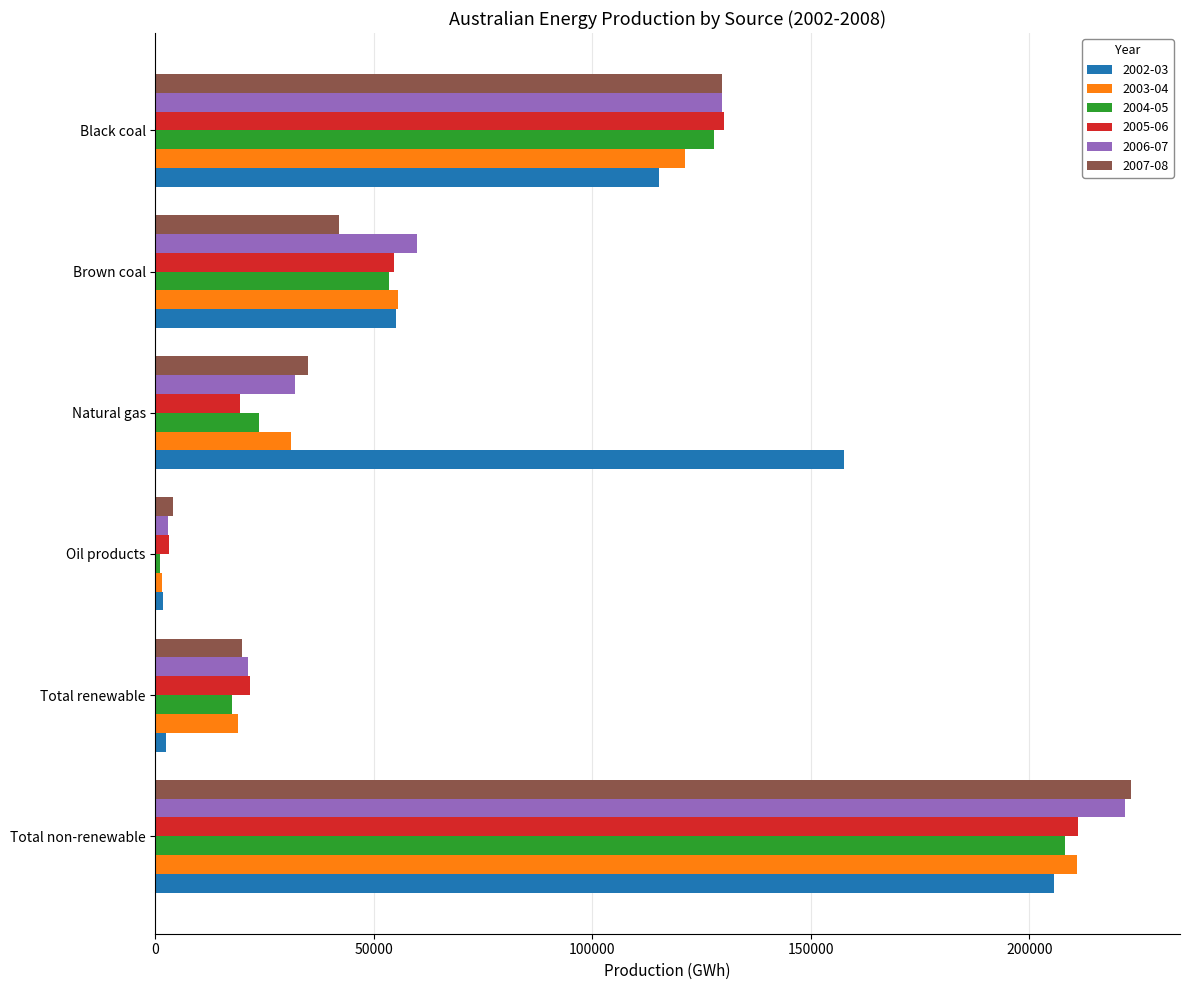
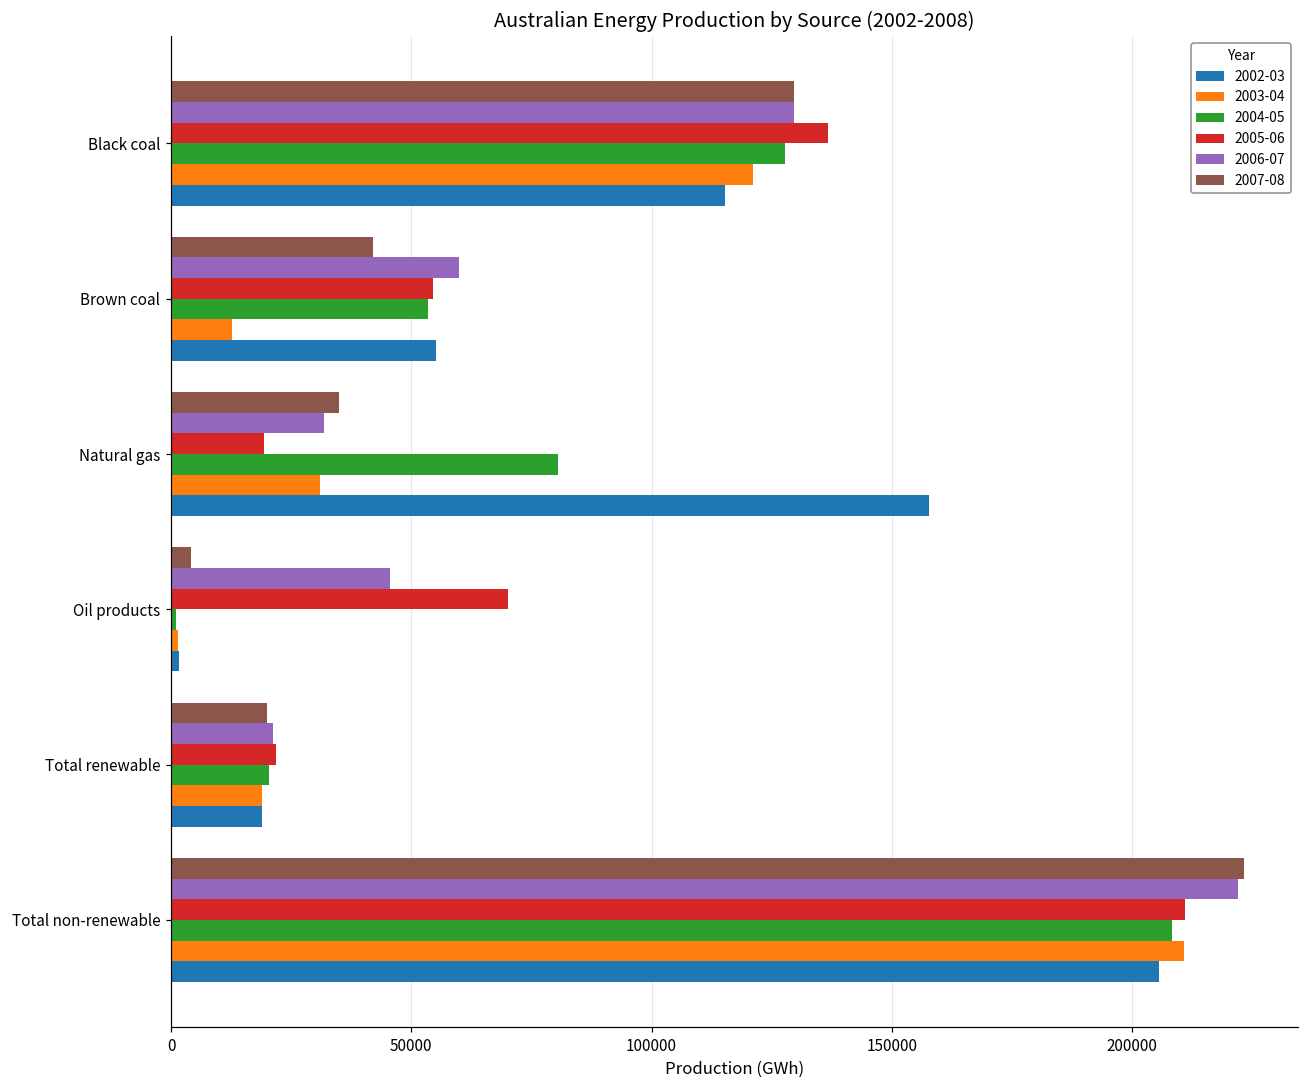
  {
    "2002-03": {
      "Black coal": 115000,
      "Brown coal": 55000,
      "Natural gas": 158000,
      "Oil products": 2000,
-     "Total renewable": 2000,
+     "Total renewable": 19000,
      "Total non-renewable": 206000
    },
    "2003-04": {
      "Black coal": 121000,
-     "Brown coal": 56000,
+     "Brown coal": 13000,
      "Natural gas": 31000,
      "Oil products": 1000,
      "Total renewable": 19000,
      "Total non-renewable": 211000
    },
    "2004-05": {
      "Black coal": 128000,
      "Brown coal": 53000,
-     "Natural gas": 24000,
+     "Natural gas": 81000,
      "Oil products": 1000,
-     "Total renewable": 18000,
+     "Total renewable": 20000,
      "Total non-renewable": 208000
    },
    "2005-06": {
-     "Black coal": 130000,
+     "Black coal": 137000,
      "Brown coal": 55000,
      "Natural gas": 19000,
-     "Oil products": 3000,
+     "Oil products": 70000,
      "Total renewable": 22000,
      "Total non-renewable": 211000
    },
    "2006-07": {
      "Black coal": 130000,
      "Brown coal": 60000,
      "Natural gas": 32000,
-     "Oil products": 3000,
+     "Oil products": 46000,
      "Total renewable": 21000,
      "Total non-renewable": 222000
    },
    "2007-08": {
      "Black coal": 130000,
      "Brown coal": 42000,
      "Natural gas": 35000,
      "Oil products": 4000,
      "Total renewable": 20000,
      "Total non-renewable": 223000
    }
  }
